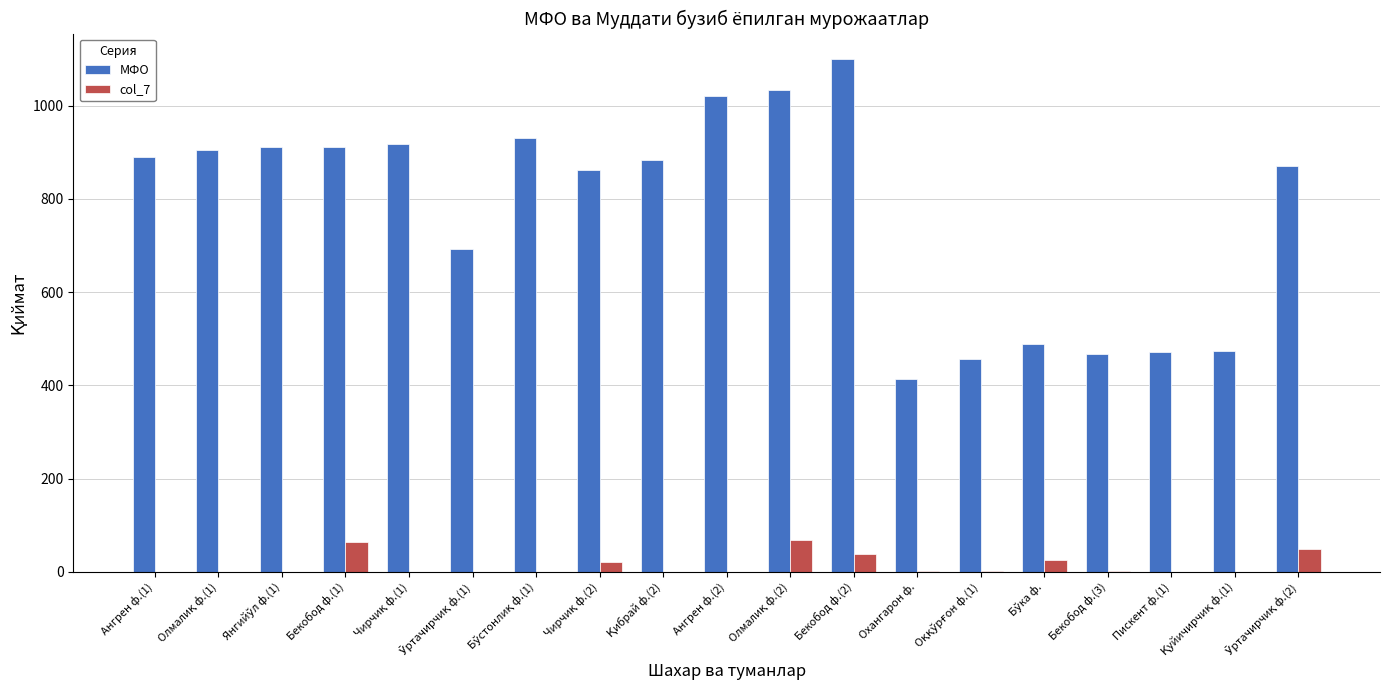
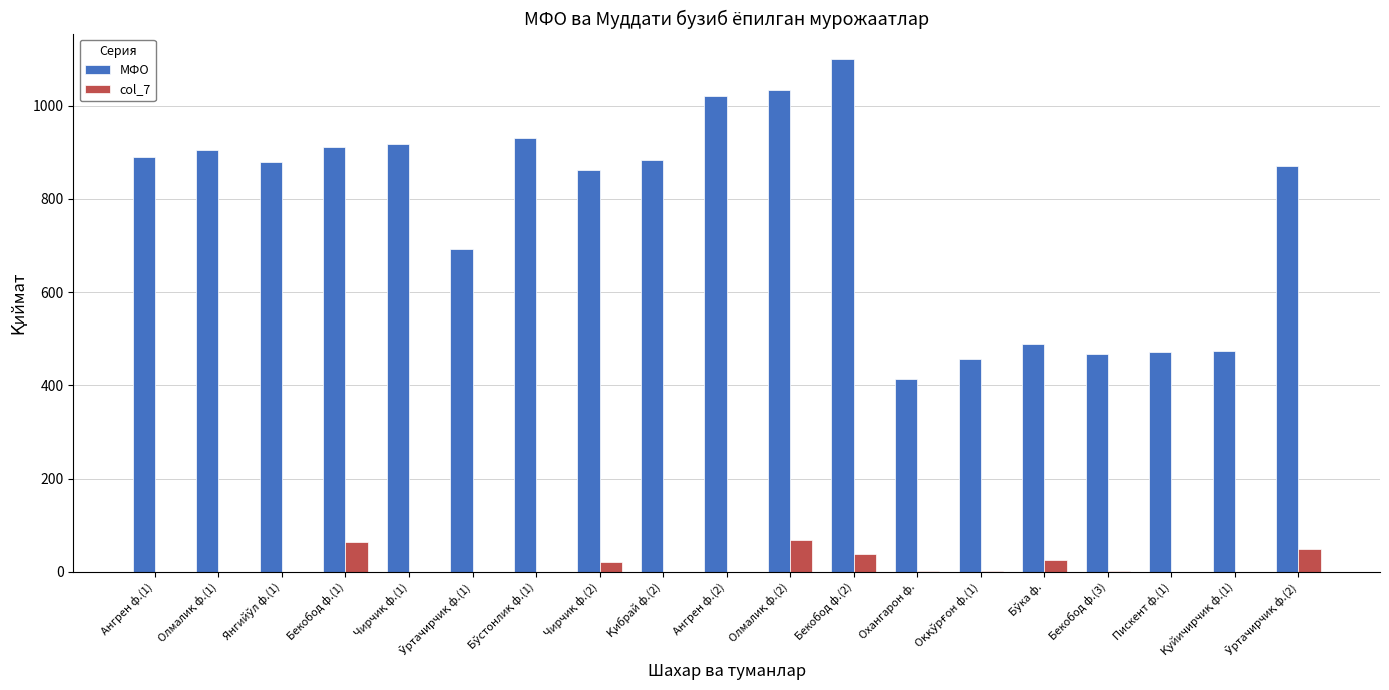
  {
    "МФО": {
      "Ангрен ф.(1)": 890,
      "Олмалиқ ф.(1)": 910,
-     "Янгийўл ф.(1)": 910,
+     "Янгийўл ф.(1)": 880,
      "Бекобод ф.(1)": 910,
      "Чирчиқ ф.(1)": 920,
      "Ўртачирчиқ ф.(1)": 690,
      "Бўстонлиқ ф.(1)": 930,
      "Чирчиқ ф.(2)": 860,
      "Қибрай ф.(2)": 880,
      "Ангрен ф.(2)": 1020,
      "Олмалиқ ф.(2)": 1030,
      "Бекобод ф.(2)": 1100,
      "Охангарон ф.": 410,
      "Оққўрғон ф.(1)": 460,
      "Бўка ф.": 490,
      "Бекобод ф.(3)": 470,
      "Пискент ф.(1)": 470,
      "Қуйичирчиқ ф.(1)": 470,
      "Ўртачирчиқ ф.(2)": 870
    },
    "col_7": {
      "Ангрен ф.(1)": 0,
      "Олмалиқ ф.(1)": 0,
      "Янгийўл ф.(1)": 0,
      "Бекобод ф.(1)": 60,
      "Чирчиқ ф.(1)": 0,
      "Ўртачирчиқ ф.(1)": 0,
      "Бўстонлиқ ф.(1)": 0,
      "Чирчиқ ф.(2)": 20,
      "Қибрай ф.(2)": 0,
      "Ангрен ф.(2)": 0,
      "Олмалиқ ф.(2)": 70,
      "Бекобод ф.(2)": 40,
      "Бўка ф.": 30,
      "Пискент ф.(1)": 0,
      "Қуйичирчиқ ф.(1)": 0,
      "Ўртачирчиқ ф.(2)": 50
    }
  }
